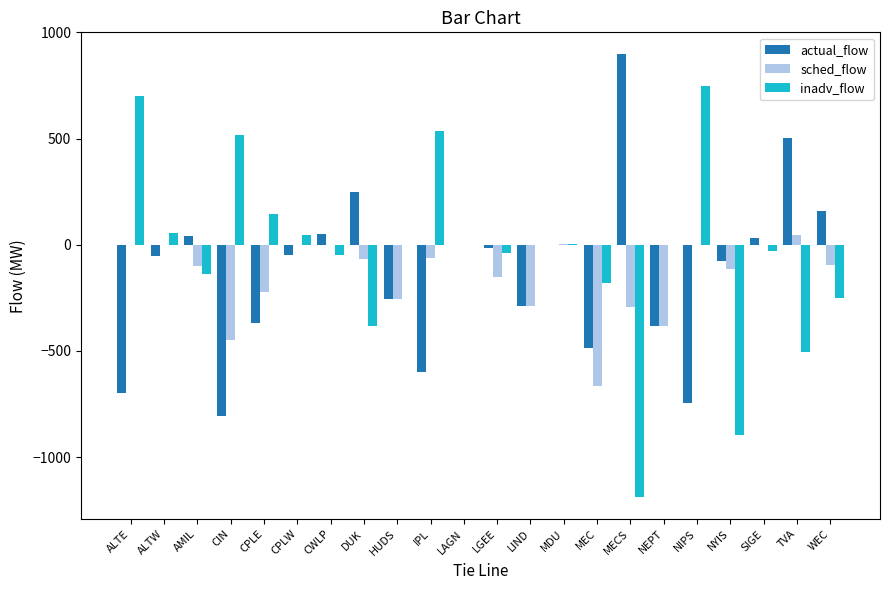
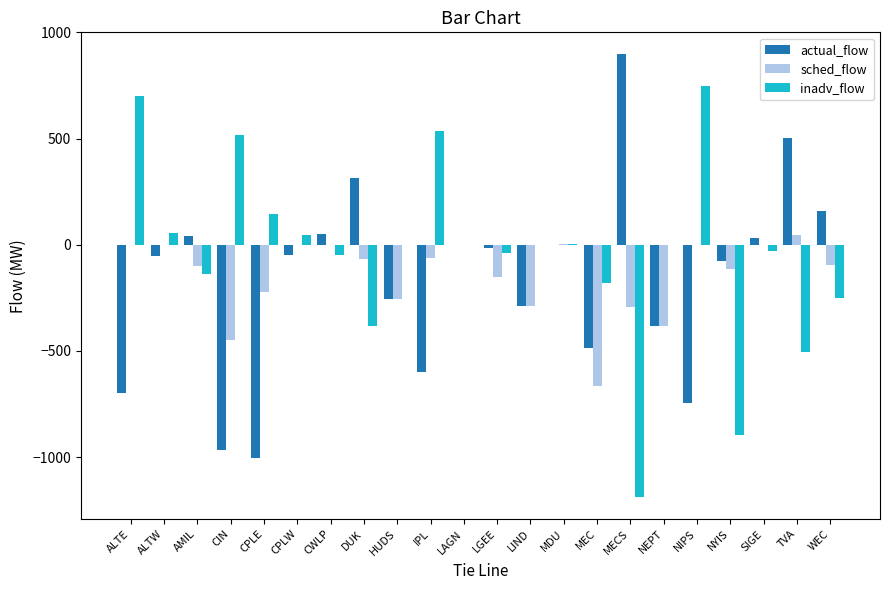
  {
    "actual_flow": {
      "ALTE": -700,
      "ALTW": -50,
      "AMIL": 40,
-     "CIN": -810,
-     "CPLE": -370,
+     "CIN": -970,
+     "CPLE": -1000,
      "CPLW": -50,
      "CWLP": 50,
-     "DUK": 250,
+     "DUK": 320,
      "HUDS": -260,
      "IPL": -600,
      "LAGN": 0,
      "LGEE": -20,
      "LIND": -290,
      "MDU": 0,
      "MEC": -490,
      "MECS": 900,
      "NEPT": -380,
      "NIPS": -750,
      "NYIS": -80,
      "SIGE": 30,
      "TVA": 500,
      "WEC": 160
    },
    "sched_flow": {
      "ALTE": 0,
      "ALTW": 0,
      "AMIL": -100,
      "CIN": -450,
      "CPLE": -220,
      "CPLW": 0,
      "CWLP": 0,
      "DUK": -70,
      "HUDS": -260,
      "IPL": -60,
      "LAGN": 0,
      "LGEE": -150,
      "LIND": -290,
      "MEC": -670,
      "MECS": -290,
      "NEPT": -380,
      "NIPS": 0,
      "NYIS": -120,
      "SIGE": 0,
      "TVA": 50,
      "WEC": -90
    },
    "inadv_flow": {
      "ALTE": 700,
      "ALTW": 50,
      "AMIL": -140,
      "CIN": 520,
      "CPLE": 150,
      "CPLW": 50,
      "CWLP": -50,
      "DUK": -380,
      "HUDS": 0,
      "IPL": 530,
      "LAGN": 0,
      "LGEE": -40,
      "LIND": 0,
      "MEC": -180,
      "MECS": -1190,
      "NEPT": 0,
      "NIPS": 750,
      "NYIS": -900,
      "SIGE": -30,
      "TVA": -500,
      "WEC": -250
    }
  }
